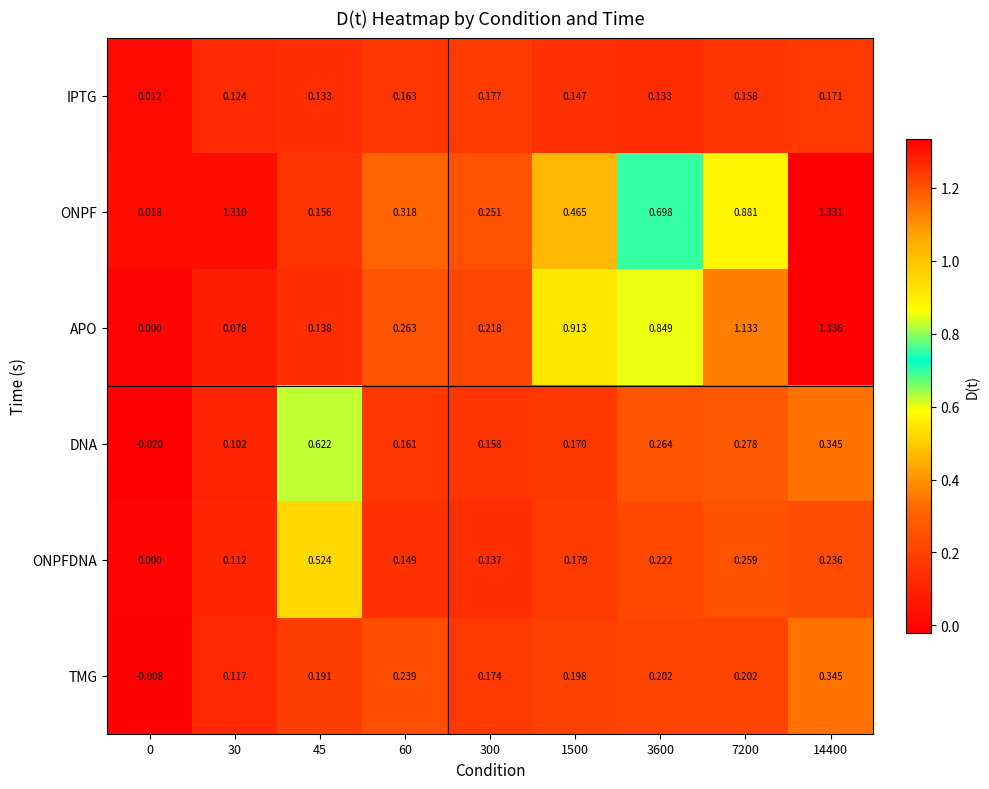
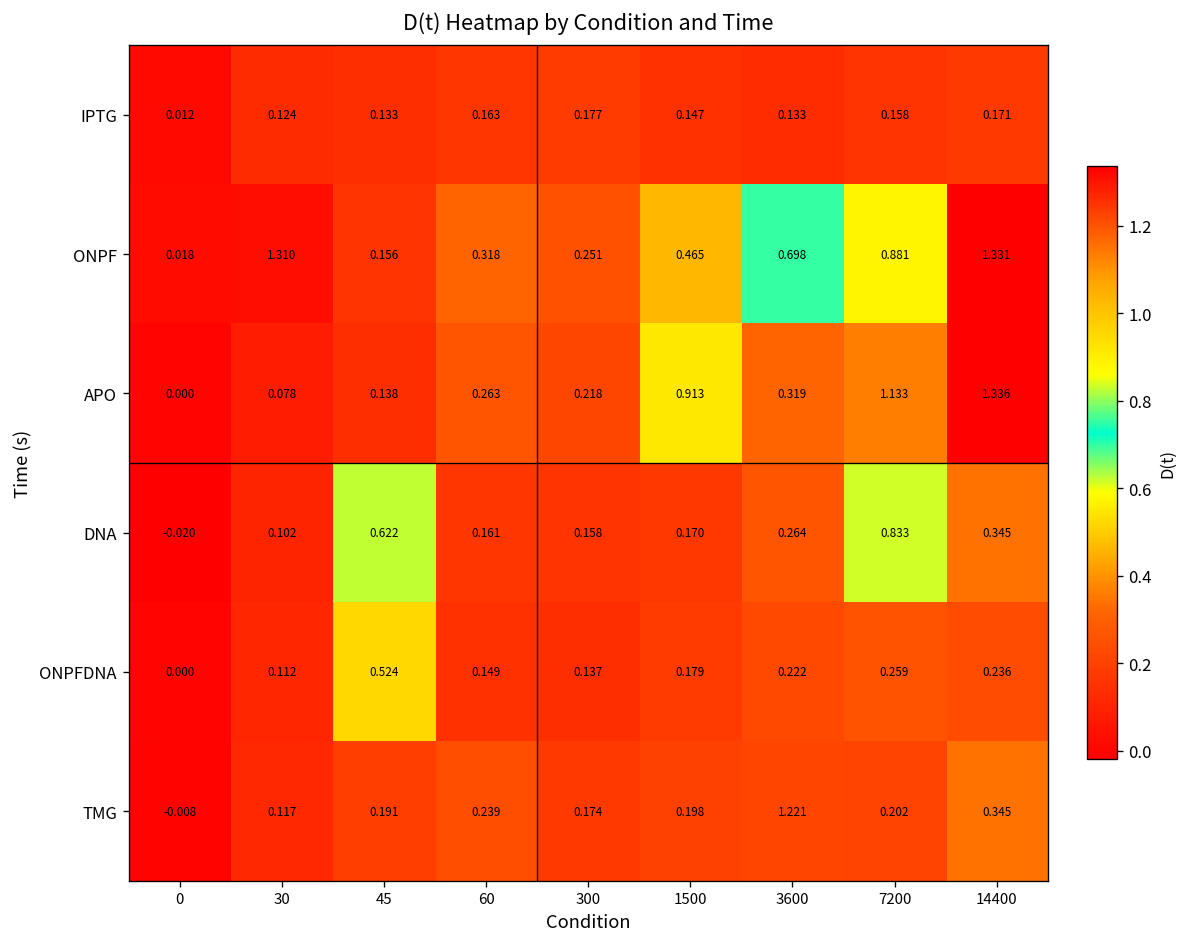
  {
    "IPTG": {
      "0": 0.012,
      "30": 0.124,
      "45": 0.133,
      "60": 0.163,
      "300": 0.177,
      "1500": 0.147,
      "3600": 0.133,
      "7200": 0.158,
      "14400": 0.171
    },
    "ONPF": {
      "0": 0.018,
      "30": 1.310,
      "45": 0.156,
      "60": 0.318,
      "300": 0.251,
      "1500": 0.465,
      "3600": 0.698,
      "7200": 0.881,
      "14400": 1.331
    },
    "APO": {
      "0": 0.000,
      "30": 0.078,
      "45": 0.138,
      "60": 0.263,
      "300": 0.218,
      "1500": 0.913,
-     "3600": 0.849,
+     "3600": 0.319,
      "7200": 1.133,
      "14400": 1.336
    },
    "DNA": {
      "0": -0.020,
      "30": 0.102,
      "45": 0.622,
      "60": 0.161,
      "300": 0.158,
      "1500": 0.170,
      "3600": 0.264,
-     "7200": 0.278,
+     "7200": 0.833,
      "14400": 0.345
    },
    "ONPFDNA": {
      "0": 0.000,
      "30": 0.112,
      "45": 0.524,
      "60": 0.149,
      "300": 0.137,
      "1500": 0.179,
      "3600": 0.222,
      "7200": 0.259,
      "14400": 0.236
    },
    "TMG": {
      "0": -0.008,
      "30": 0.117,
      "45": 0.191,
      "60": 0.239,
      "300": 0.174,
      "1500": 0.198,
-     "3600": 0.202,
+     "3600": 1.221,
      "7200": 0.202,
      "14400": 0.345
    }
  }
